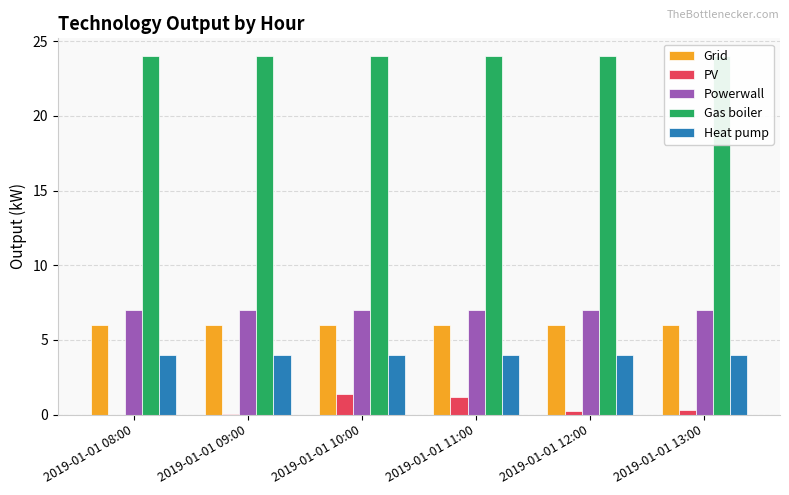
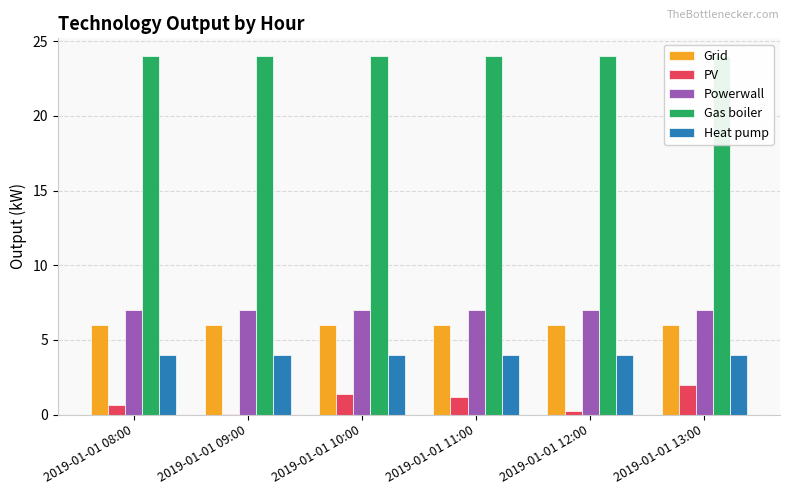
  {
    "Grid": {
      "2019-01-01 08:00": 6.0,
      "2019-01-01 09:00": 6.0,
      "2019-01-01 10:00": 6.0,
      "2019-01-01 11:00": 6.0,
      "2019-01-01 12:00": 6.0,
      "2019-01-01 13:00": 6.0
    },
    "PV": {
-     "2019-01-01 08:00": 0.0,
+     "2019-01-01 08:00": 0.6,
      "2019-01-01 10:00": 1.4,
      "2019-01-01 11:00": 1.2,
      "2019-01-01 12:00": 0.3,
-     "2019-01-01 13:00": 0.3
+     "2019-01-01 13:00": 2.0
    },
    "Powerwall": {
      "2019-01-01 08:00": 7.0,
      "2019-01-01 09:00": 7.0,
      "2019-01-01 10:00": 7.0,
      "2019-01-01 11:00": 7.0,
      "2019-01-01 12:00": 7.0,
      "2019-01-01 13:00": 7.0
    },
    "Gas boiler": {
      "2019-01-01 08:00": 24.0,
      "2019-01-01 09:00": 24.0,
      "2019-01-01 10:00": 24.0,
      "2019-01-01 11:00": 24.0,
      "2019-01-01 12:00": 24.0
    },
    "Heat pump": {
      "2019-01-01 08:00": 4.0,
      "2019-01-01 09:00": 4.0,
      "2019-01-01 10:00": 4.0,
      "2019-01-01 11:00": 4.0,
      "2019-01-01 12:00": 4.0,
      "2019-01-01 13:00": 4.0
    }
  }
